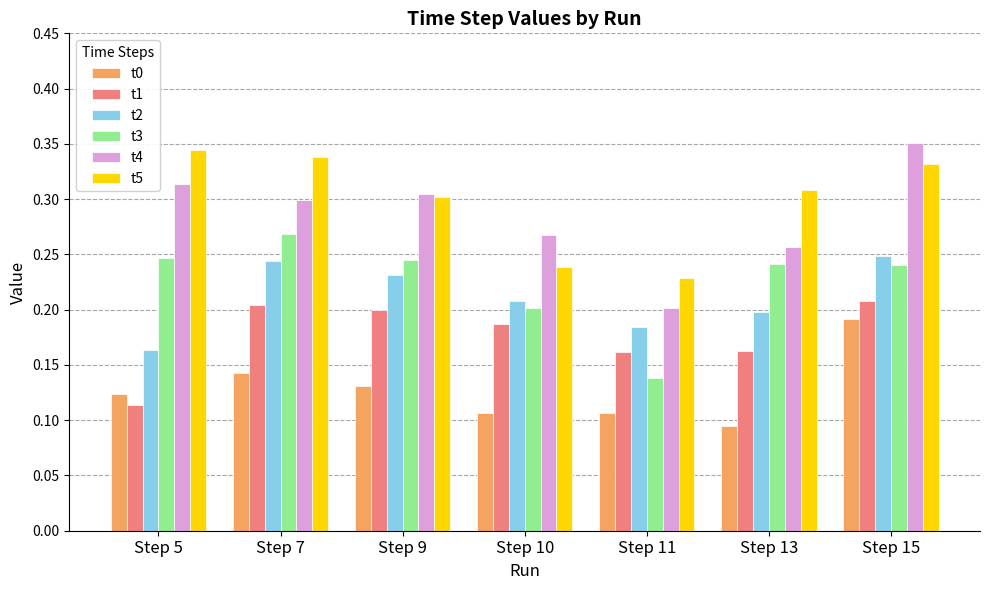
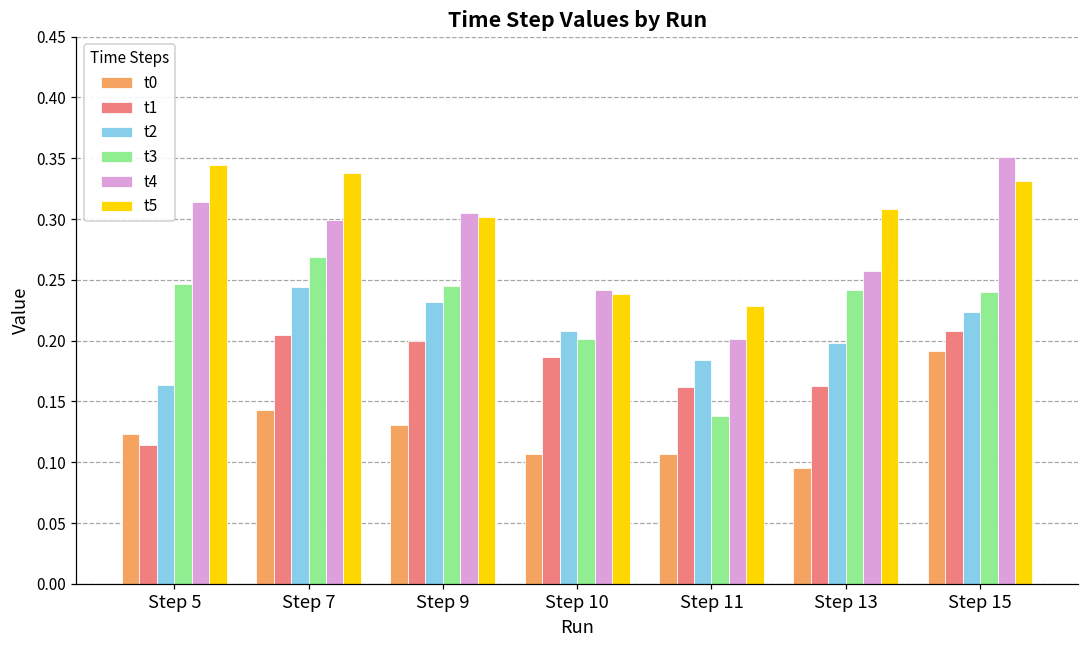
  {
    "t2": {
      "Step 5": 0.163,
      "Step 7": 0.244,
      "Step 9": 0.231,
      "Step 10": 0.208,
      "Step 11": 0.184,
      "Step 13": 0.198,
-     "Step 15": 0.248
+     "Step 15": 0.224
    },
    "t3": {
      "Step 5": 0.246,
      "Step 7": 0.268,
      "Step 9": 0.245,
      "Step 10": 0.201,
      "Step 11": 0.138,
      "Step 13": 0.242,
      "Step 15": 0.240
    },
    "t4": {
      "Step 5": 0.314,
      "Step 7": 0.299,
      "Step 9": 0.305,
-     "Step 10": 0.267,
+     "Step 10": 0.242,
      "Step 11": 0.201,
      "Step 13": 0.257,
      "Step 15": 0.351
    },
    "t5": {
      "Step 5": 0.344,
      "Step 7": 0.338,
      "Step 9": 0.302,
      "Step 10": 0.239,
      "Step 11": 0.229,
      "Step 13": 0.308,
      "Step 15": 0.331
    }
  }
